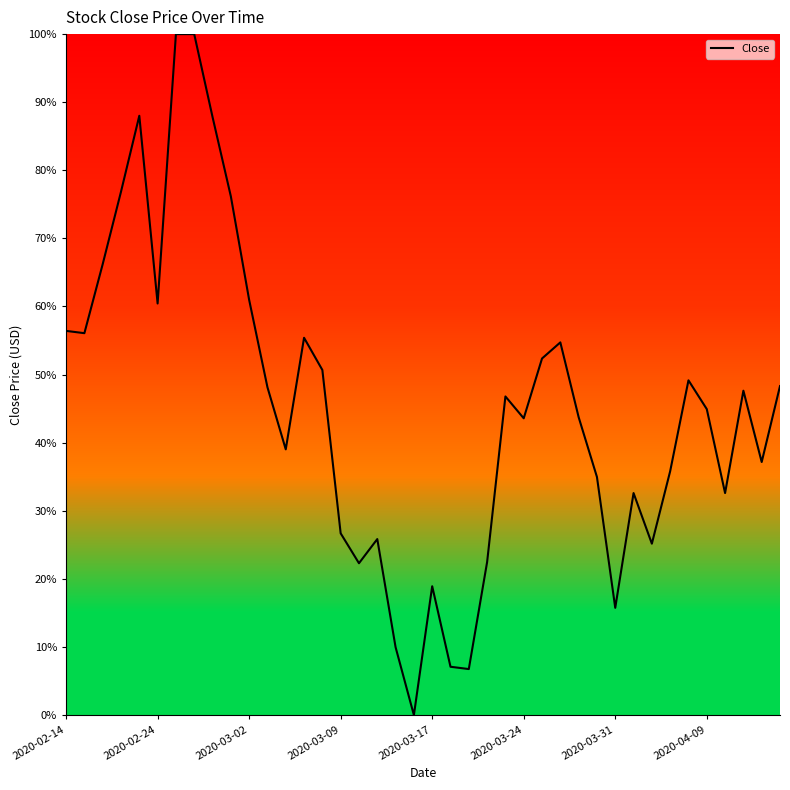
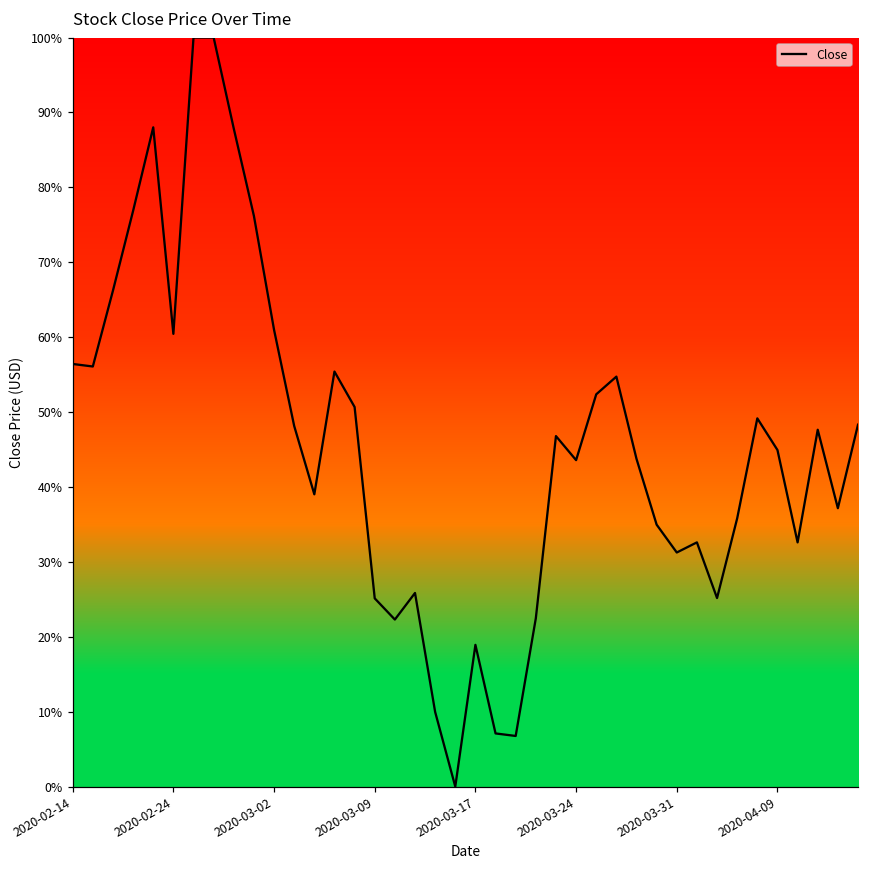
  {
    "2020-02-14": "56%",
    "2020-02-24": "60%",
    "2020-03-02": "61%",
-   "2020-03-09": "27%",
+   "2020-03-09": "25%",
    "2020-03-17": "19%",
    "2020-03-24": "44%",
-   "2020-03-31": "16%",
+   "2020-03-31": "31%",
    "2020-04-09": "45%"
  }
